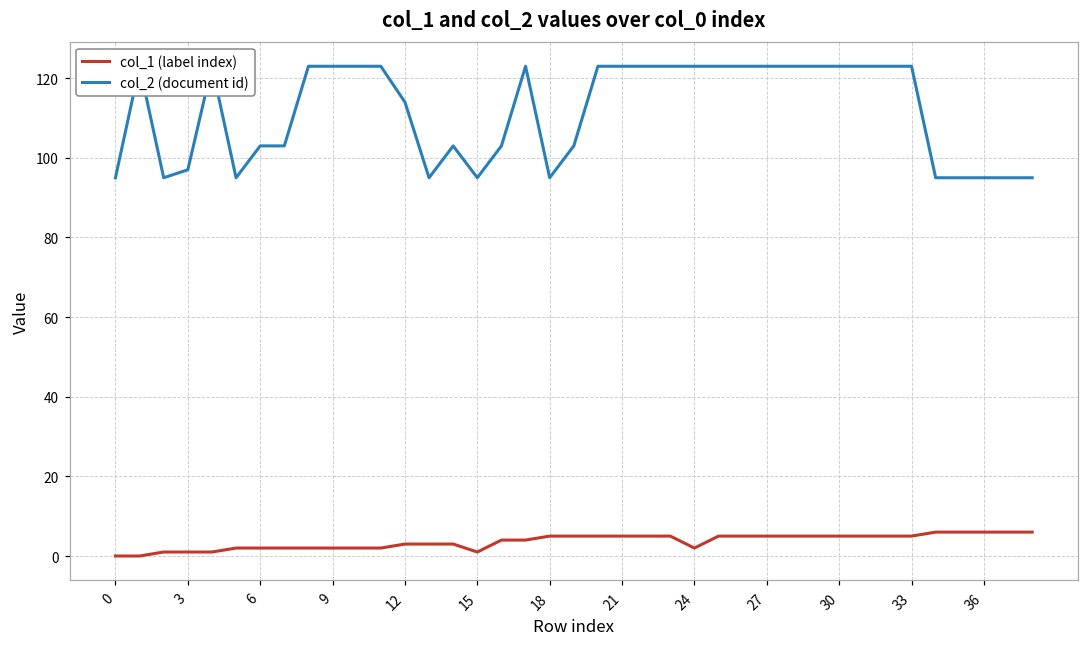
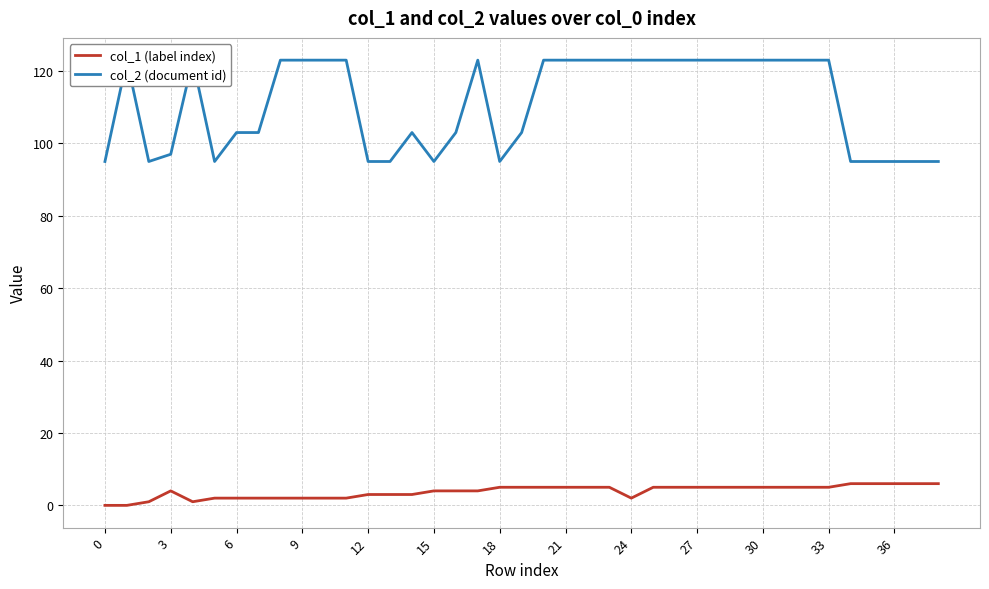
  {
    "col_1 (label index)": {
      "0": 0,
-     "3": 1,
+     "3": 4,
      "6": 2,
      "9": 2,
      "12": 3,
-     "15": 1,
+     "15": 4,
      "18": 5,
      "21": 5,
      "24": 2,
      "27": 5,
      "30": 5,
      "33": 5,
      "36": 6
    },
    "col_2 (document id)": {
      "0": 95,
      "3": 97,
      "6": 103,
      "9": 123,
-     "12": 114,
+     "12": 95,
      "15": 95,
      "18": 95,
      "21": 123,
      "24": 123,
      "27": 123,
      "30": 123,
      "33": 123,
      "36": 95
    }
  }
